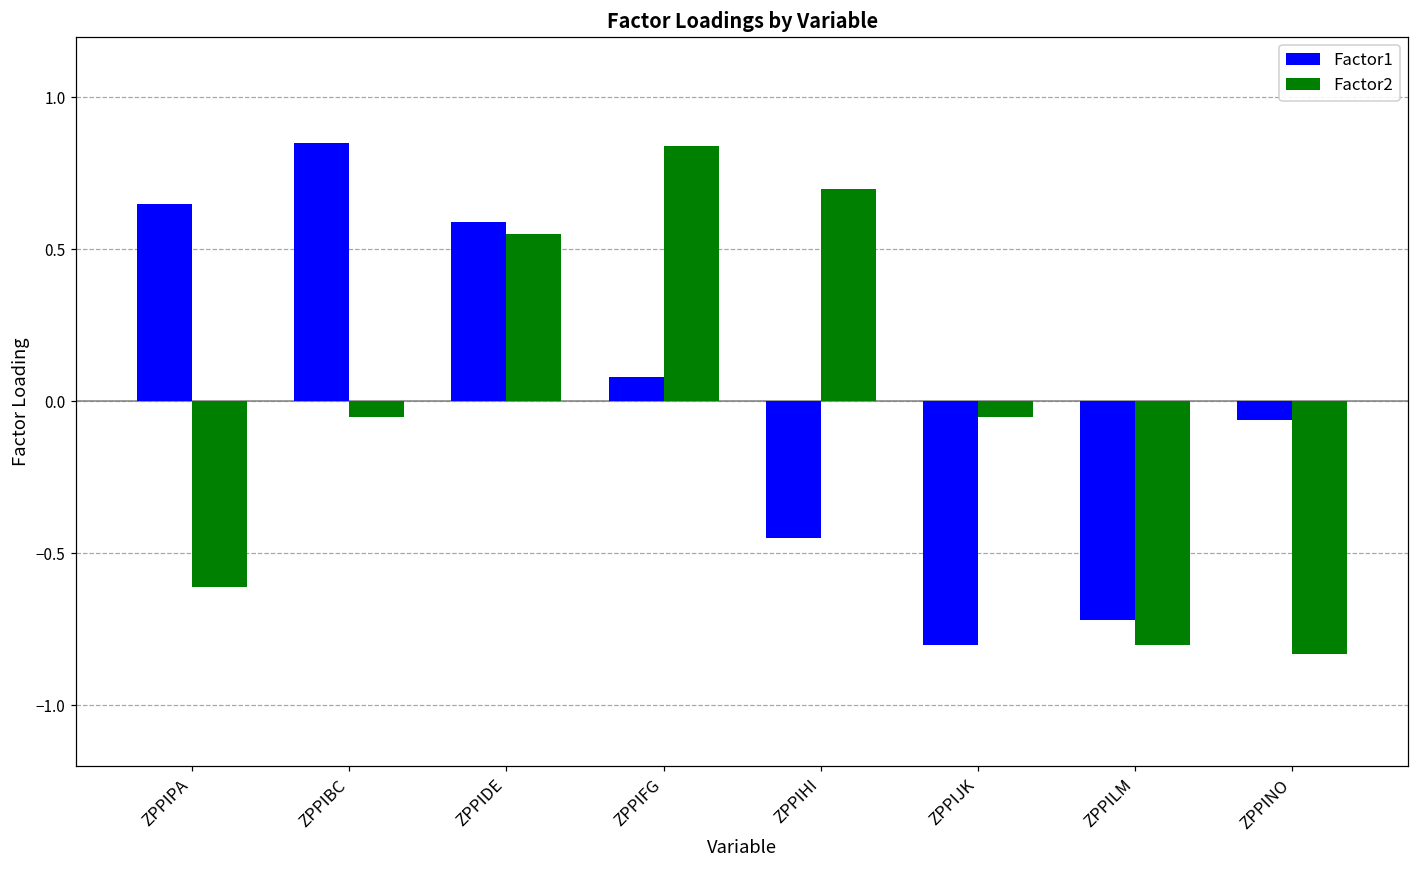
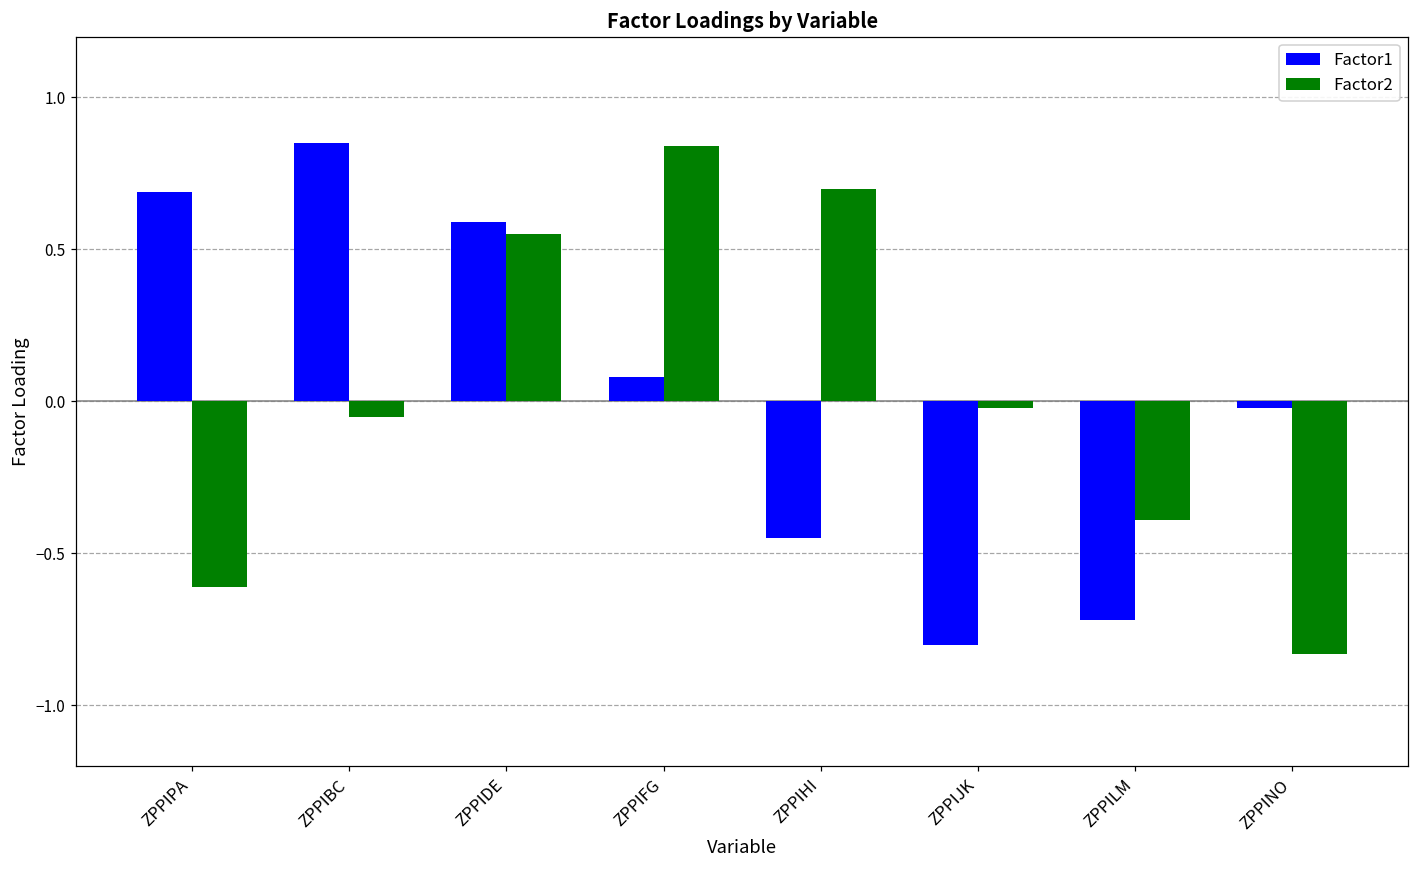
  {
    "Factor1": {
-     "ZPPIPA": 0.65,
+     "ZPPIPA": 0.69,
      "ZPPIBC": 0.85,
      "ZPPIDE": 0.59,
      "ZPPIFG": 0.08,
      "ZPPIHI": -0.45,
      "ZPPIJK": -0.80,
      "ZPPILM": -0.72,
-     "ZPPINO": -0.06
+     "ZPPINO": -0.02
    },
    "Factor2": {
      "ZPPIPA": -0.61,
      "ZPPIBC": -0.05,
      "ZPPIDE": 0.55,
      "ZPPIFG": 0.84,
      "ZPPIHI": 0.70,
-     "ZPPIJK": -0.05,
-     "ZPPILM": -0.80,
+     "ZPPIJK": -0.02,
+     "ZPPILM": -0.39,
      "ZPPINO": -0.83
    }
  }
